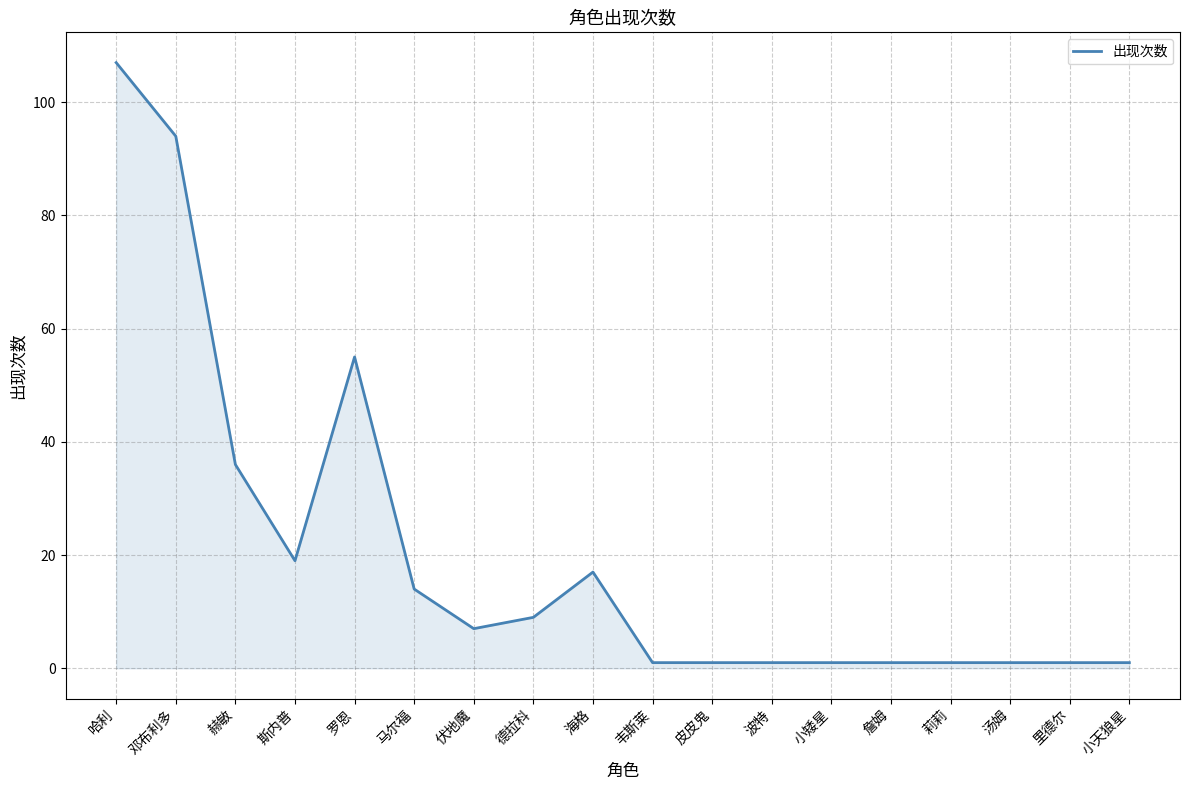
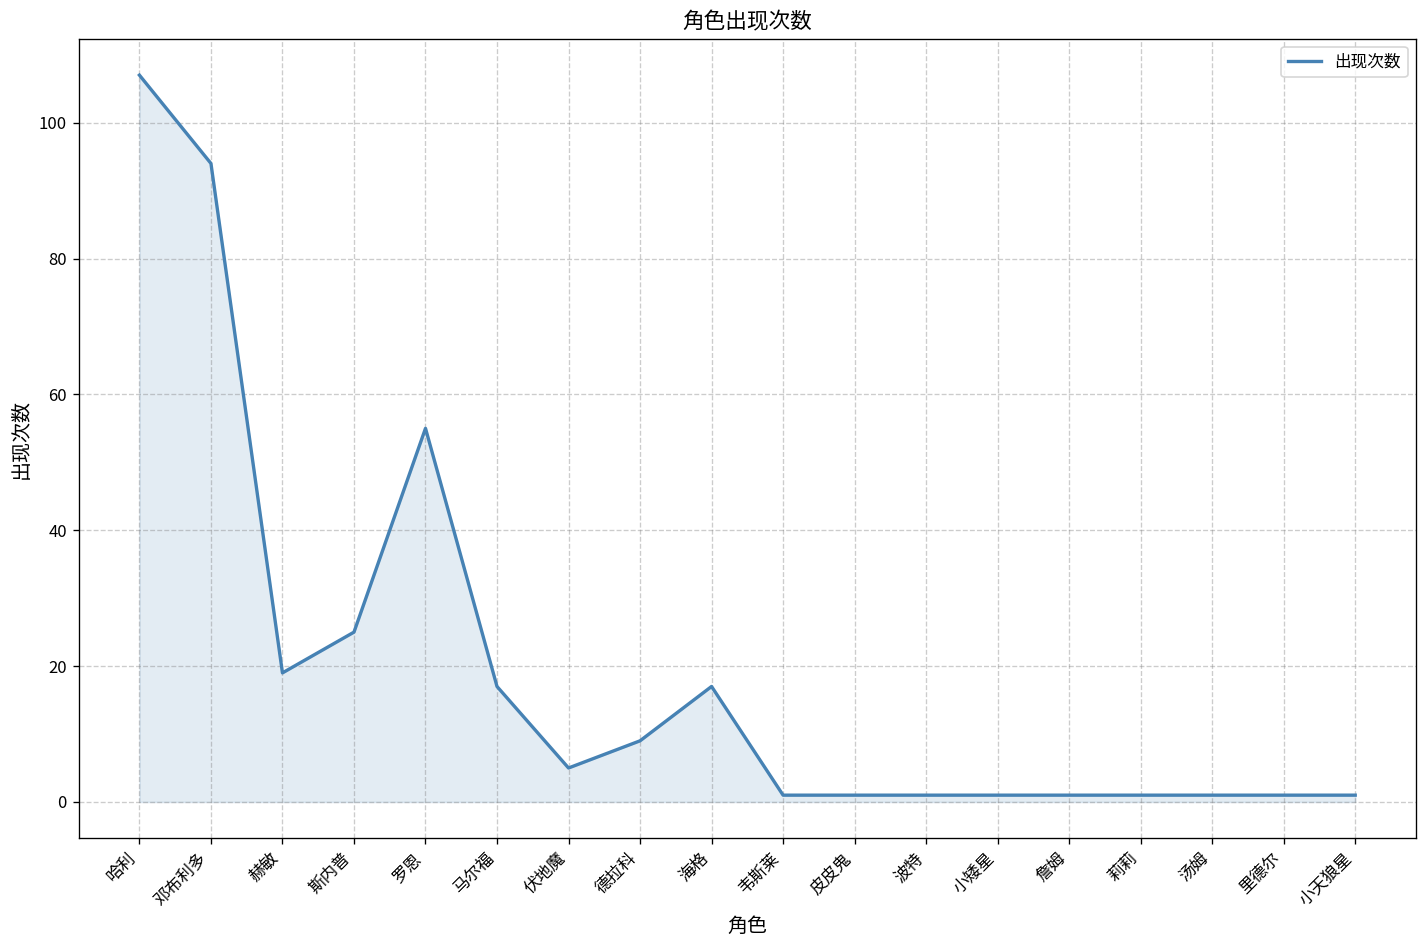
  {
    "哈利": 107,
    "邓布利多": 94,
-   "赫敏": 36,
-   "斯内普": 19,
+   "赫敏": 19,
+   "斯内普": 25,
    "罗恩": 55,
-   "马尔福": 14,
-   "伏地魔": 7,
+   "马尔福": 17,
+   "伏地魔": 5,
    "德拉科": 9,
    "海格": 17,
    "韦斯莱": 1,
    "皮皮鬼": 1,
    "波特": 1,
    "小矮星": 1,
    "詹姆": 1,
    "莉莉": 1,
    "汤姆": 1,
    "里德尔": 1,
    "小天狼星": 1
  }
